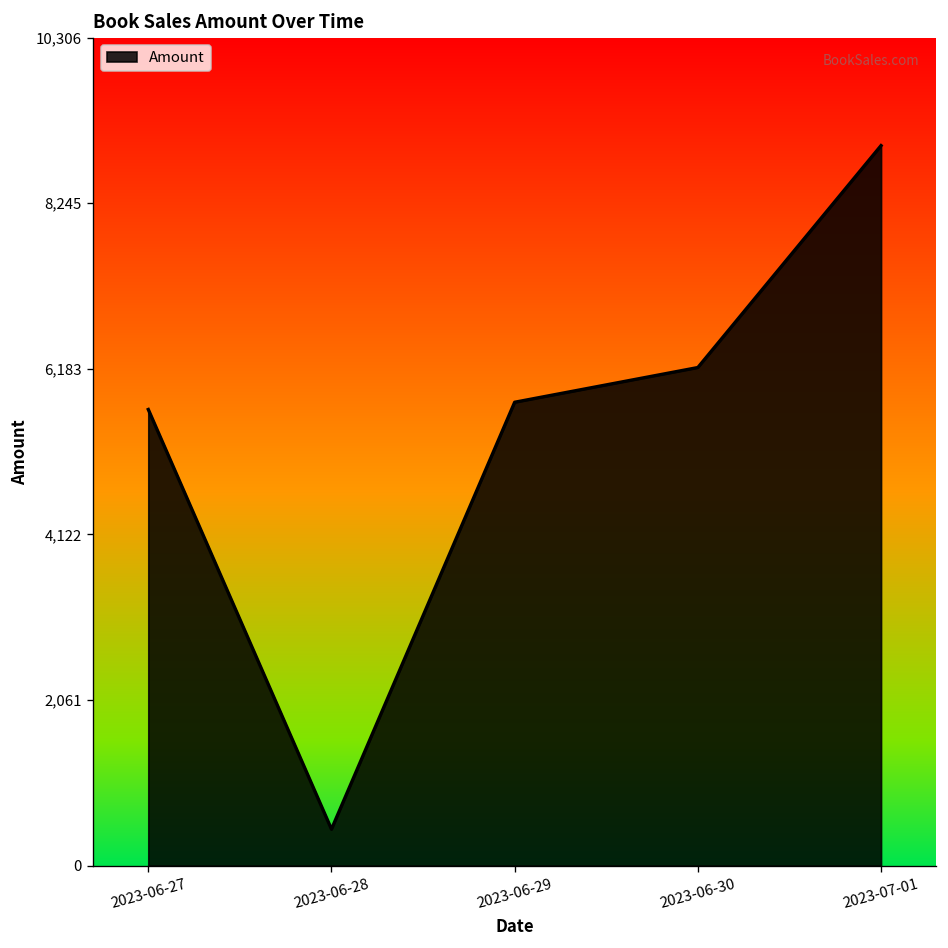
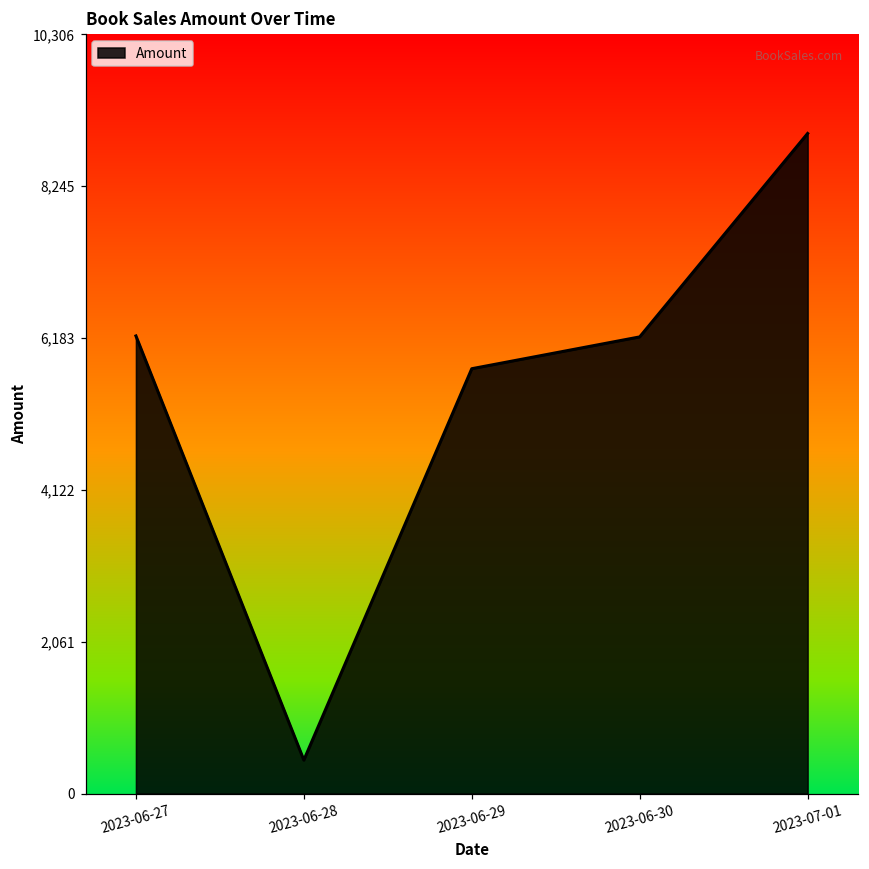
  {
-   "2023-06-27": "5,700",
+   "2023-06-27": "6,200",
    "2023-06-28": "500",
    "2023-06-29": "5,800",
    "2023-06-30": "6,200",
    "2023-07-01": "9,000"
  }
